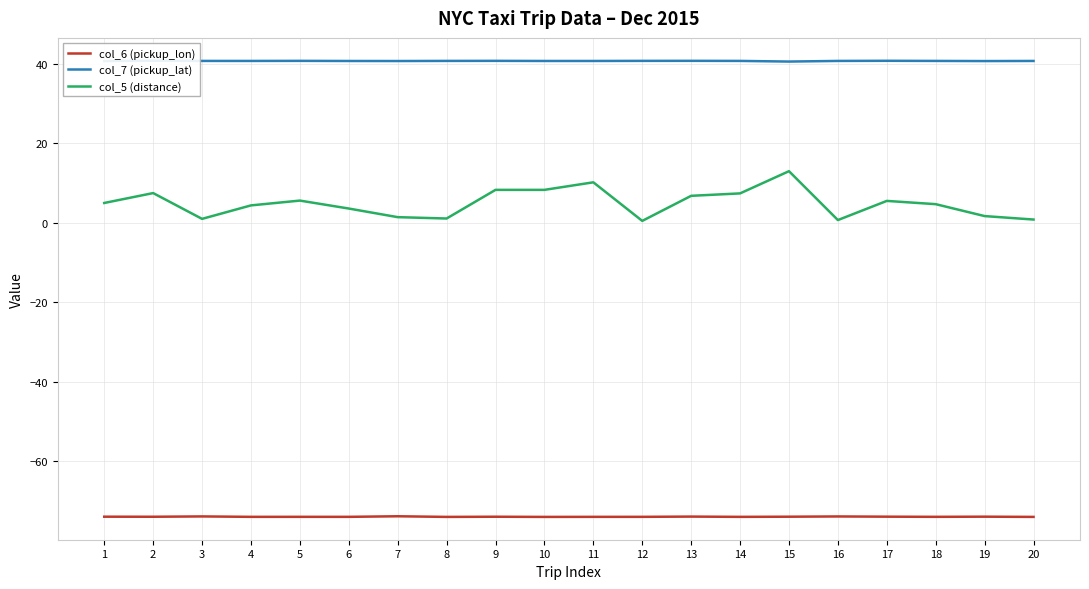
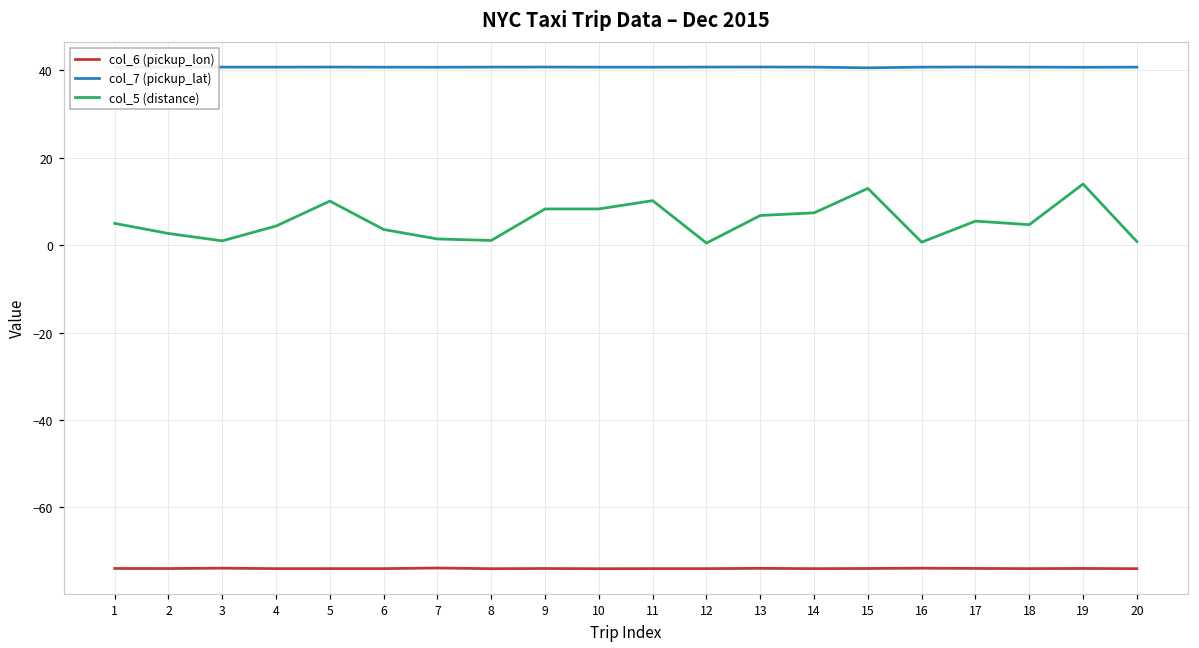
  {
    "col_6 (pickup_lon)": {
      "1": -74,
      "2": -74,
      "3": -74,
      "4": -74,
      "5": -74,
      "6": -74,
      "7": -74,
      "8": -74,
      "9": -74,
      "10": -74,
      "11": -74,
      "12": -74,
      "13": -74,
      "14": -74,
      "15": -74,
      "16": -74,
      "17": -74,
      "18": -74,
      "19": -74,
      "20": -74
    },
    "col_7 (pickup_lat)": {
      "3": 41,
      "4": 41,
      "5": 41,
      "6": 41,
      "7": 41,
      "8": 41,
      "9": 41,
      "10": 41,
      "11": 41,
      "12": 41,
      "13": 41,
      "14": 41,
      "15": 41,
      "16": 41,
      "17": 41,
      "18": 41,
      "19": 41,
      "20": 41
    },
    "col_5 (distance)": {
      "1": 5,
-     "2": 7,
+     "2": 3,
      "3": 1,
      "4": 4,
-     "5": 6,
+     "5": 10,
      "6": 4,
      "7": 1,
      "8": 1,
      "9": 8,
      "10": 8,
      "11": 10,
      "12": 0,
      "13": 7,
      "14": 7,
      "15": 13,
      "16": 1,
      "17": 6,
      "18": 5,
-     "19": 2,
+     "19": 14,
      "20": 1
    }
  }
